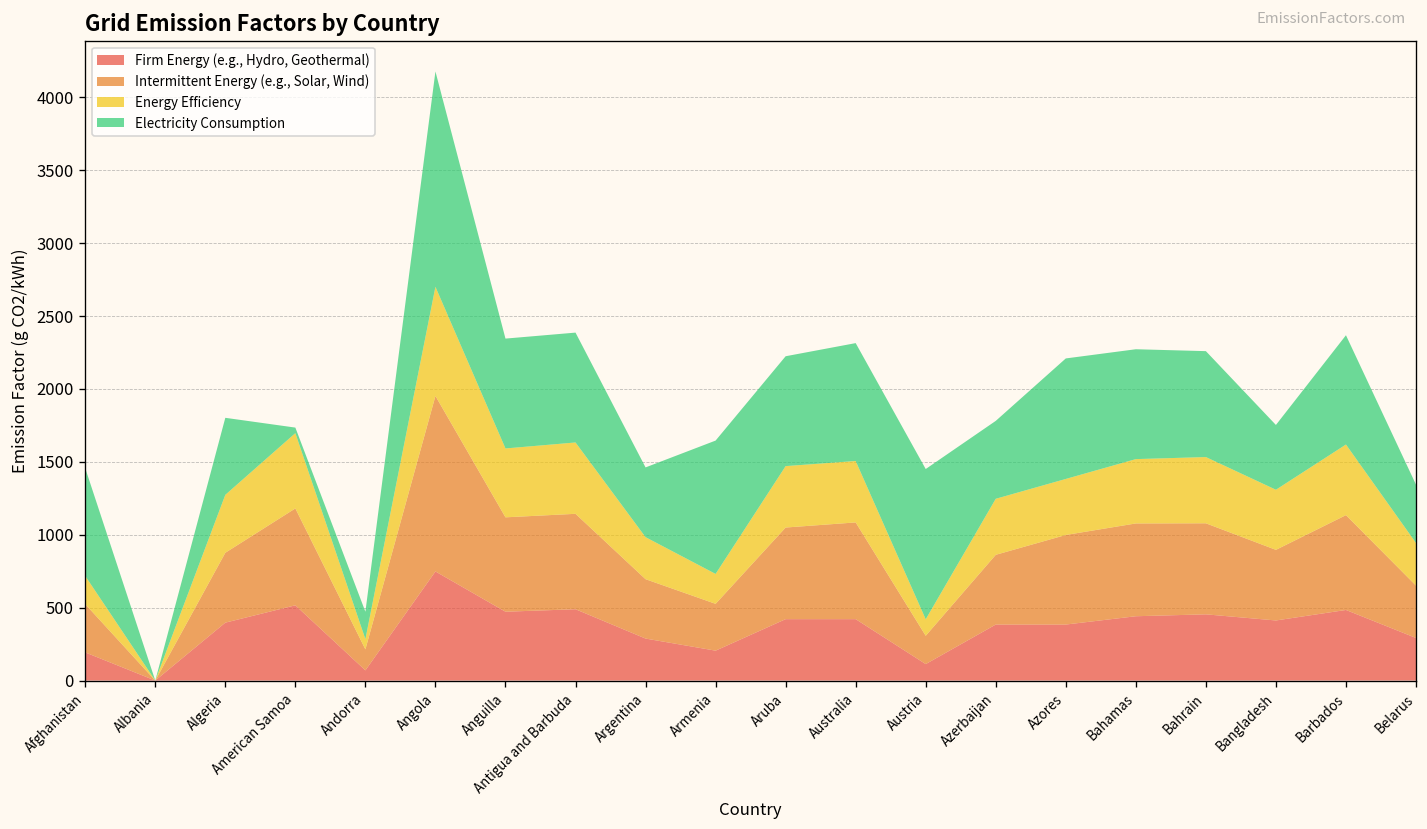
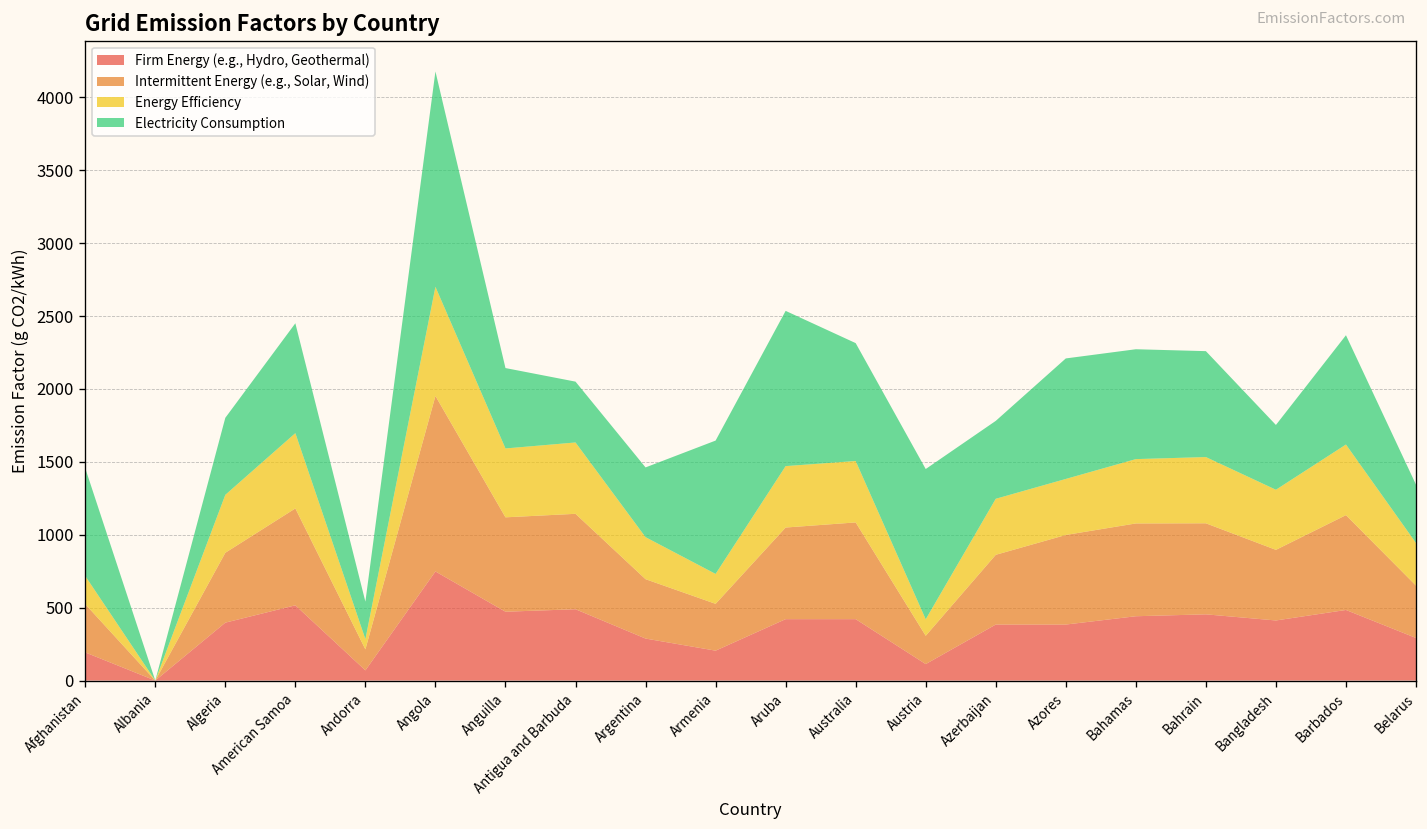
  {
    "Energy Efficiency": {
      "Afghanistan": 190,
      "Algeria": 400,
      "American Samoa": 520,
      "Andorra": 70,
      "Angola": 750,
      "Anguilla": 470,
      "Antigua and Barbuda": 490,
      "Argentina": 290,
      "Armenia": 210,
      "Aruba": 420,
      "Australia": 420,
      "Austria": 110,
      "Azerbaijan": 380,
      "Azores": 380,
      "Bahamas": 440,
      "Bahrain": 450,
      "Bangladesh": 410,
      "Barbados": 480,
      "Belarus": 290
    },
    "Electricity Consumption": {
      "Afghanistan": 740,
      "Algeria": 530,
-     "American Samoa": 40,
-     "Andorra": 190,
+     "American Samoa": 750,
+     "Andorra": 260,
      "Angola": 1480,
-     "Anguilla": 750,
-     "Antigua and Barbuda": 750,
+     "Anguilla": 550,
+     "Antigua and Barbuda": 420,
      "Argentina": 480,
      "Armenia": 910,
-     "Aruba": 750,
+     "Aruba": 1060,
      "Australia": 810,
      "Austria": 1030,
      "Azerbaijan": 530,
      "Azores": 830,
      "Bahamas": 750,
      "Bahrain": 730,
      "Bangladesh": 440,
      "Barbados": 750,
      "Belarus": 400
    }
  }
